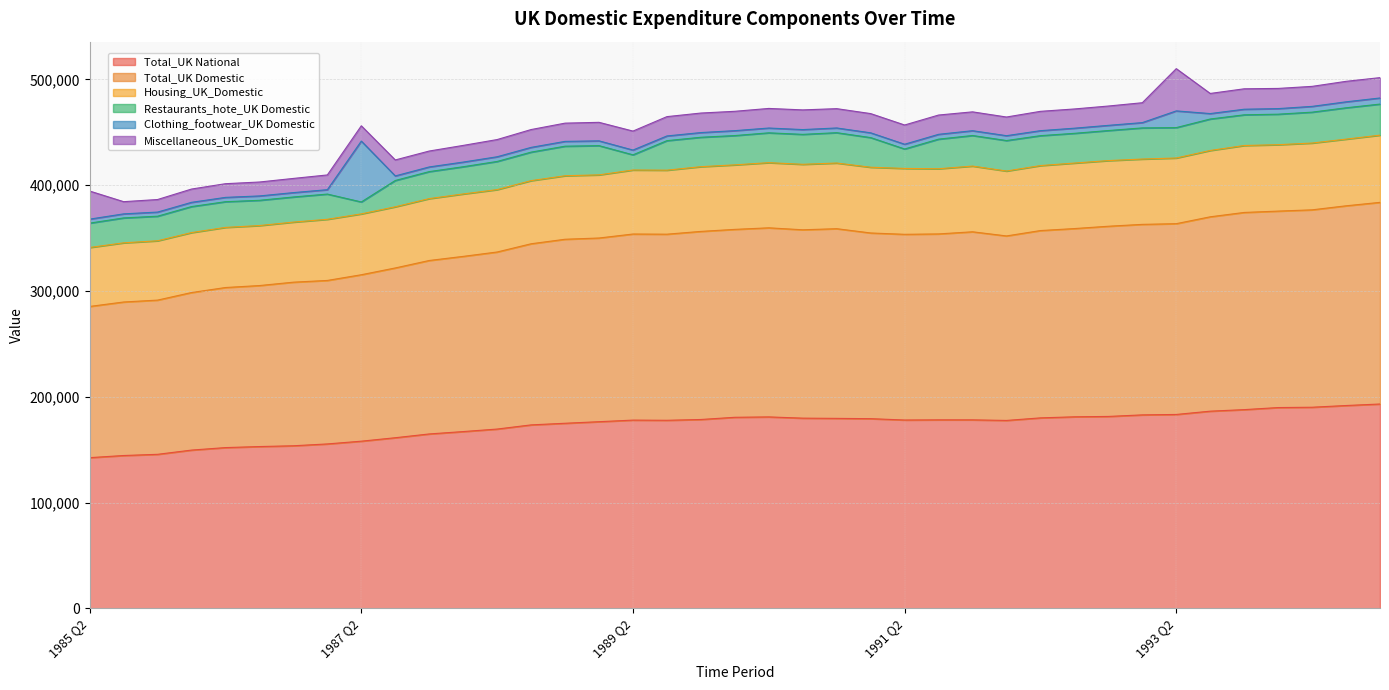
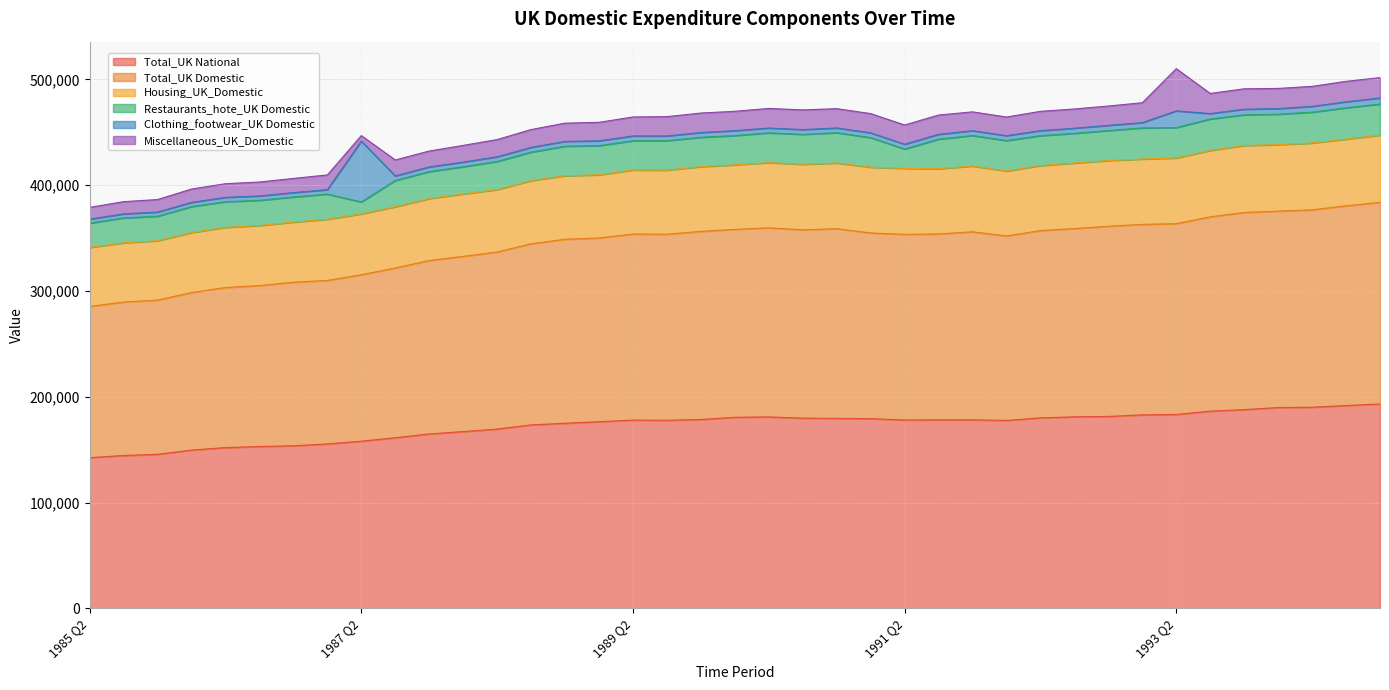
  {
    "Restaurants_hote_UK Domestic": {
      "1985 Q2": "23,000",
      "1987 Q2": "11,000",
-     "1989 Q2": "14,000",
+     "1989 Q2": "28,000",
      "1991 Q2": "18,000",
      "1993 Q2": "29,000"
    },
    "Clothing_footwear_UK Domestic": {
      "1985 Q2": "4,000",
      "1987 Q2": "58,000",
      "1989 Q2": "5,000",
      "1991 Q2": "5,000",
      "1993 Q2": "16,000"
    },
    "Miscellaneous_UK_Domestic": {
-     "1985 Q2": "27,000",
-     "1987 Q2": "14,000",
+     "1985 Q2": "11,000",
+     "1987 Q2": "5,000",
      "1989 Q2": "18,000",
      "1991 Q2": "18,000",
      "1993 Q2": "40,000"
    }
  }
